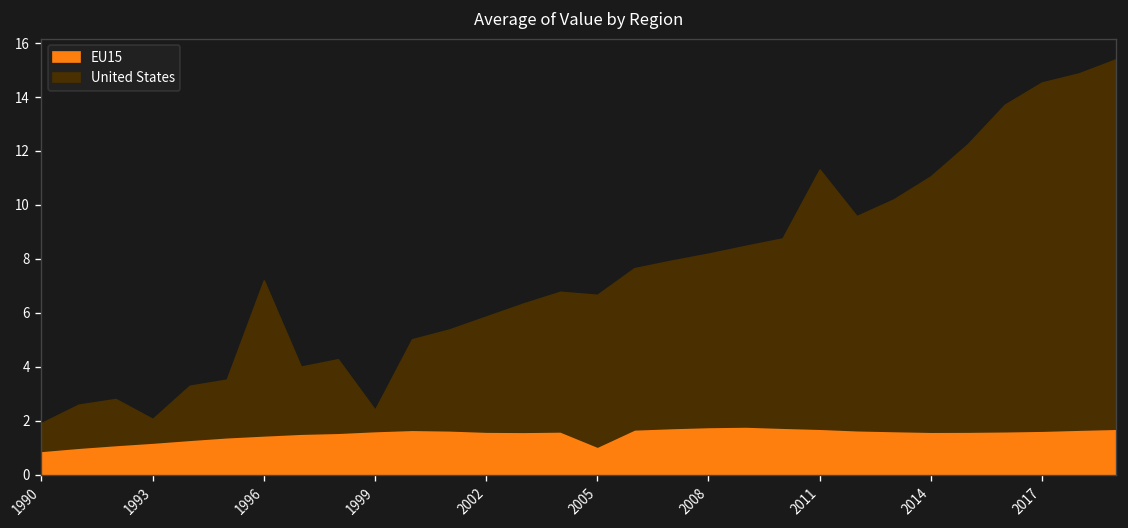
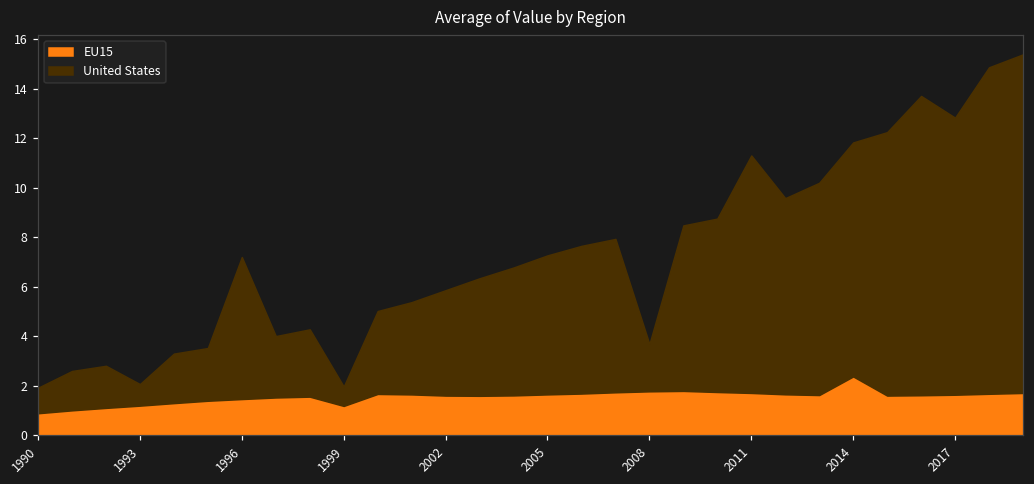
  {
    "EU15": {
      "1990": 0.9,
      "1993": 1.2,
      "1996": 1.5,
-     "1999": 1.6,
+     "1999": 1.2,
      "2002": 1.6,
-     "2005": 1.0,
+     "2005": 1.6,
      "2008": 1.8,
      "2011": 1.7,
-     "2014": 1.6,
+     "2014": 2.4,
      "2017": 1.6
    },
    "United States": {
      "1990": 1.0,
      "1993": 0.9,
      "1996": 5.7,
      "1999": 0.8,
      "2002": 4.3,
      "2005": 5.6,
-     "2008": 6.4,
+     "2008": 1.9,
      "2011": 9.6,
      "2014": 9.5,
-     "2017": 12.9
+     "2017": 11.2
    }
  }
